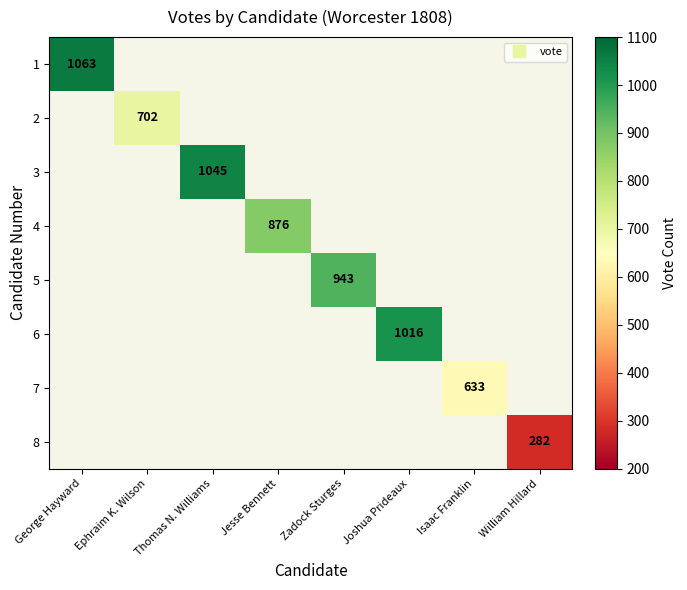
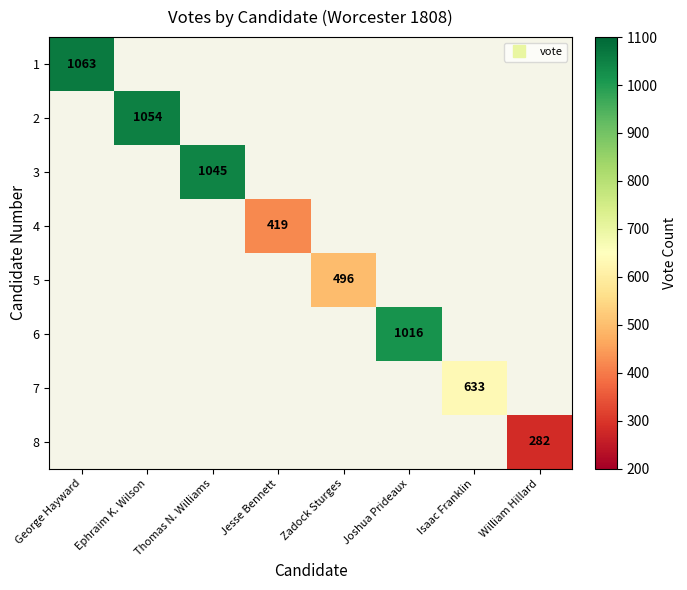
  {
    "1": {
      "George Hayward": 1063
    },
    "2": {
-     "Ephraim K. Wilson": 702
+     "Ephraim K. Wilson": 1054
    },
    "3": {
      "Thomas N. Williams": 1045
    },
    "4": {
-     "Jesse Bennett": 876
+     "Jesse Bennett": 419
    },
    "5": {
-     "Zadock Sturges": 943
+     "Zadock Sturges": 496
    },
    "6": {
      "Joshua Prideaux": 1016
    },
    "7": {
      "Isaac Franklin": 633
    },
    "8": {
      "William Hillard": 282
    }
  }
